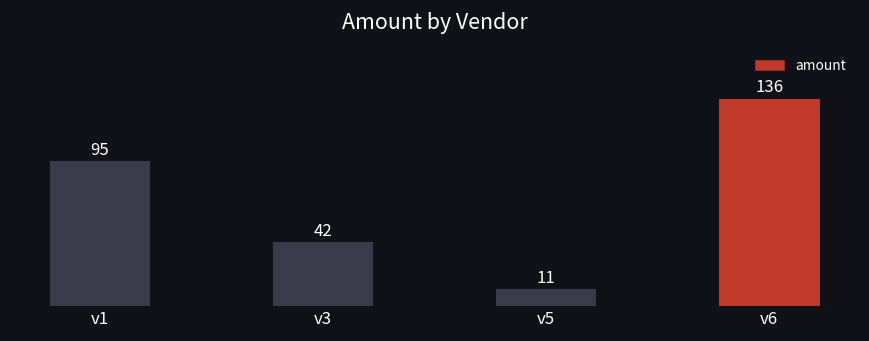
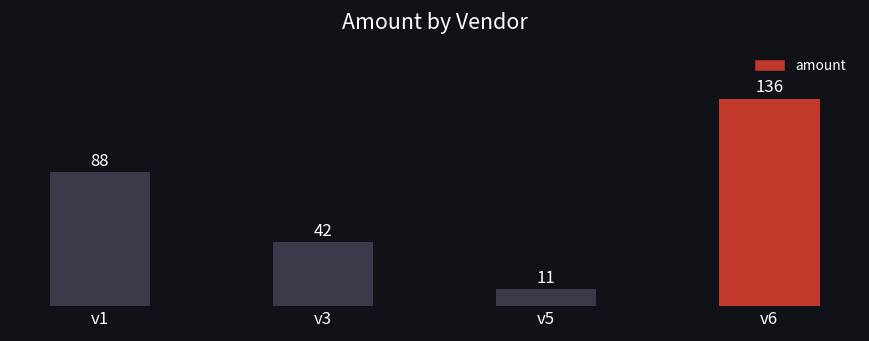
  {
-   "v1": 95,
+   "v1": 88,
    "v3": 42,
    "v5": 11
  }
